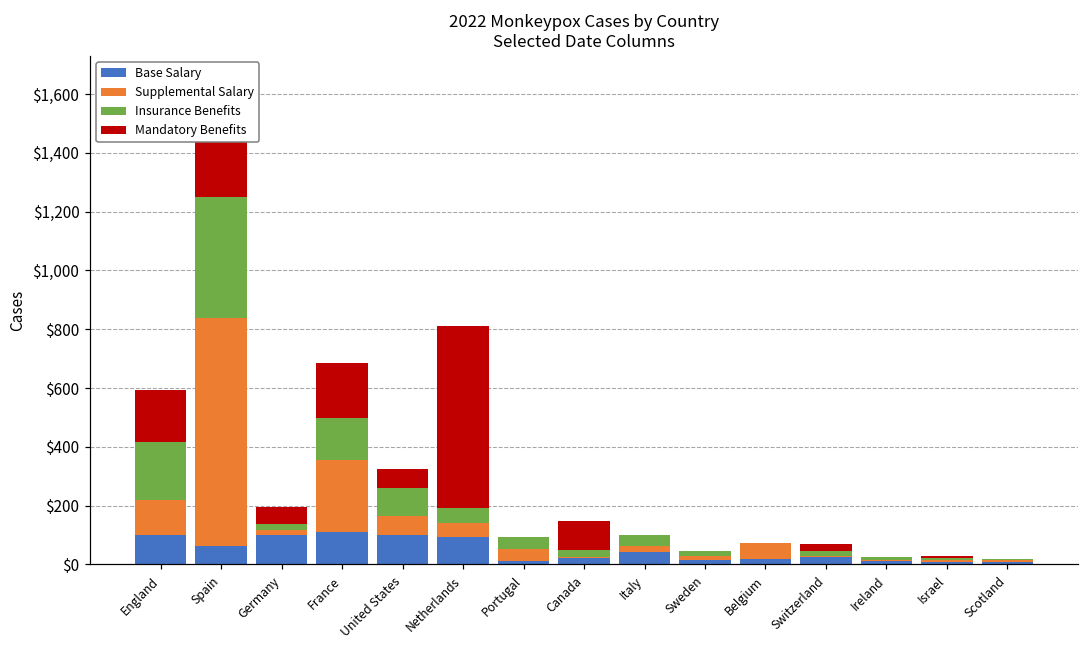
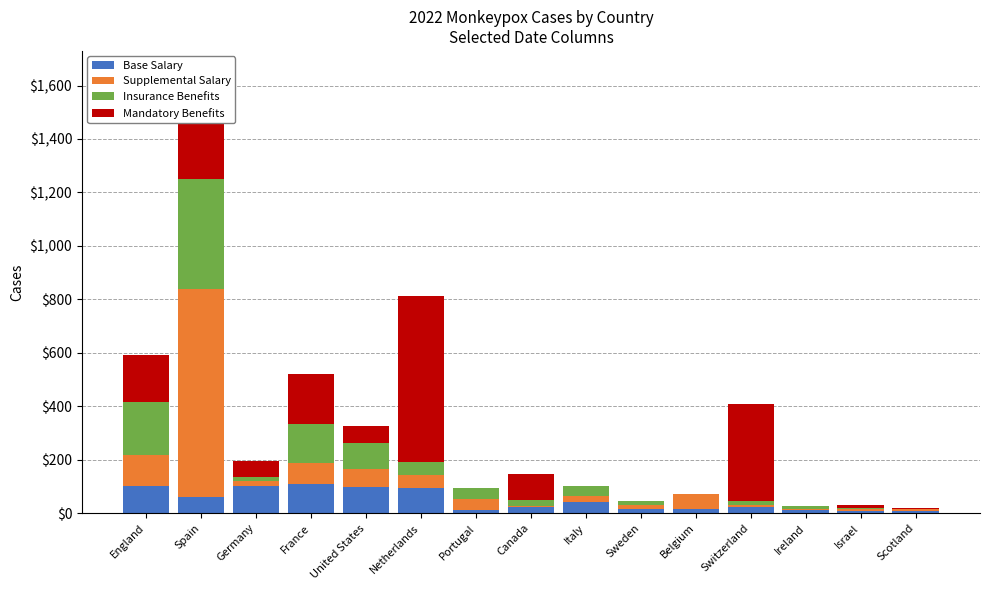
  {
    "Base Salary": {
      "England": "$100",
      "Spain": "$60",
      "Germany": "$100",
      "France": "$110",
      "United States": "$100",
      "Netherlands": "$100",
      "Portugal": "$10",
      "Canada": "$20",
      "Italy": "$40",
      "Sweden": "$20",
      "Belgium": "$20",
      "Switzerland": "$20",
      "Ireland": "$10",
      "Israel": "$10"
    },
    "Supplemental Salary": {
      "England": "$120",
      "Spain": "$780",
      "Germany": "$20",
-     "France": "$250",
+     "France": "$80",
      "United States": "$70",
      "Netherlands": "$50",
      "Portugal": "$40",
      "Italy": "$20",
      "Sweden": "$20",
      "Belgium": "$60"
    },
    "Insurance Benefits": {
      "England": "$200",
      "Spain": "$410",
      "Germany": "$20",
      "France": "$140",
      "United States": "$100",
      "Netherlands": "$50",
      "Portugal": "$40",
      "Canada": "$20",
      "Italy": "$40",
      "Sweden": "$20",
      "Belgium": "$0",
      "Switzerland": "$20",
      "Ireland": "$10"
    },
    "Mandatory Benefits": {
      "England": "$180",
      "Germany": "$60",
      "France": "$190",
      "United States": "$60",
      "Netherlands": "$620",
      "Portugal": "$0",
      "Canada": "$100",
      "Italy": "$0",
      "Sweden": "$0",
      "Belgium": "$0",
-     "Switzerland": "$20",
+     "Switzerland": "$360",
      "Ireland": "$0"
    }
  }
